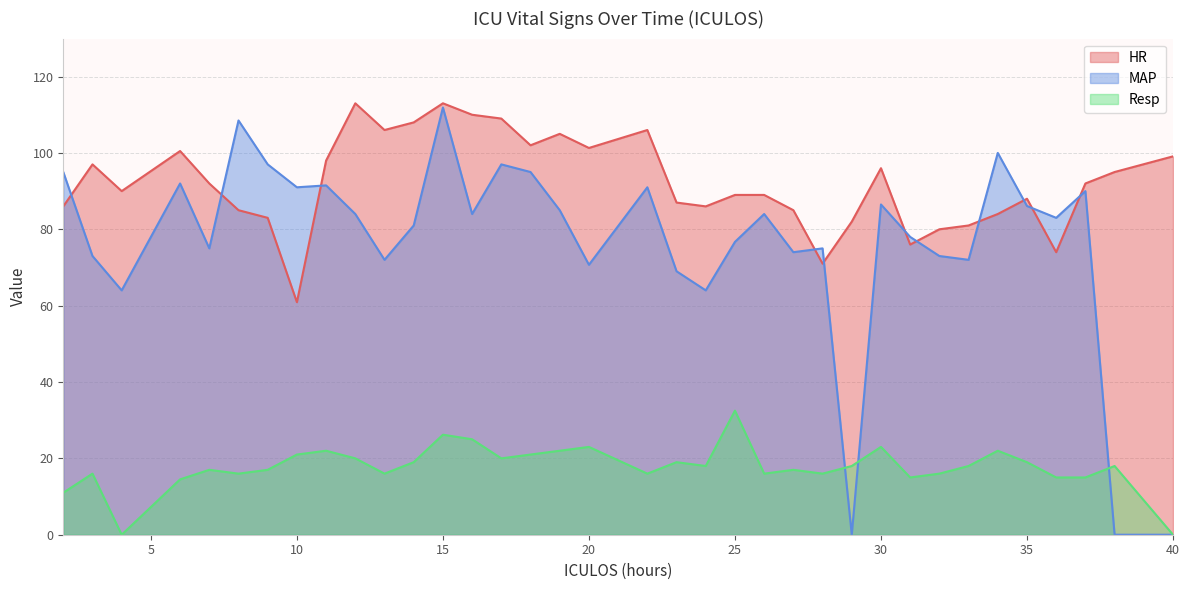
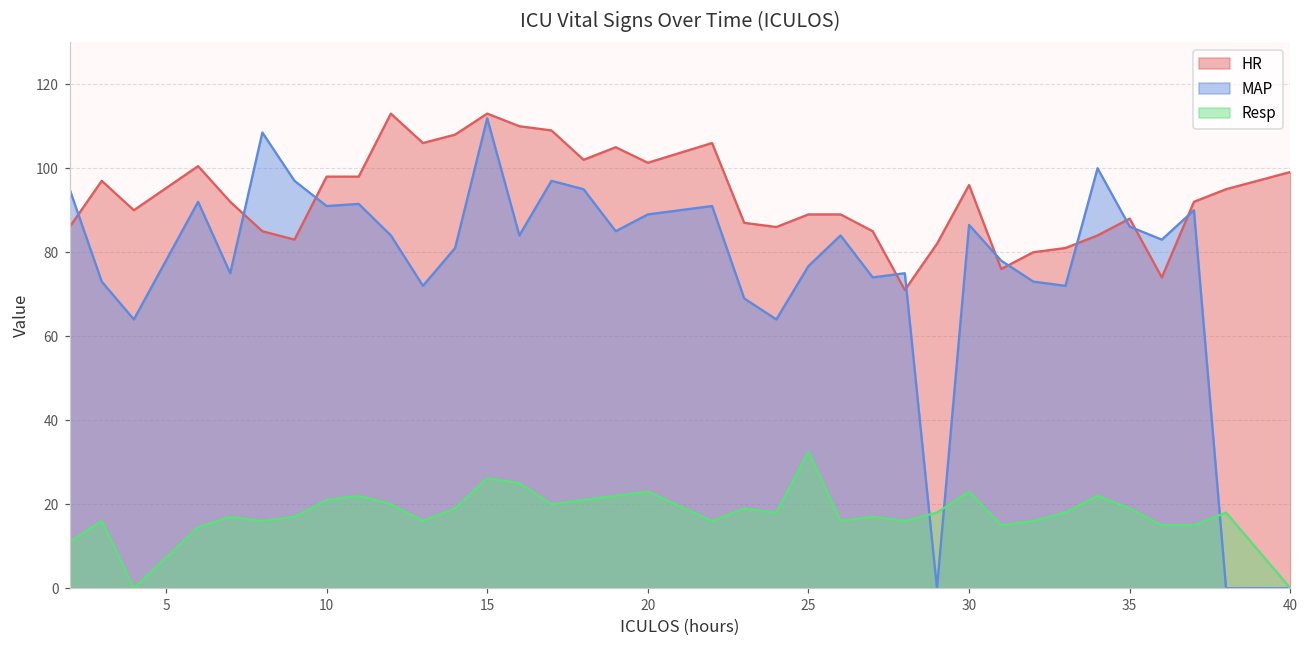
  {
    "HR": {
-     "10": 61,
+     "10": 98,
      "15": 113,
      "20": 101,
      "25": 89,
      "30": 96,
      "35": 88,
      "40": 99
    },
    "MAP": {
      "10": 91,
      "15": 112,
-     "20": 71,
+     "20": 89,
      "25": 77,
      "30": 87,
      "35": 86
    },
    "Resp": {
      "10": 21,
      "15": 26,
      "20": 23,
      "25": 33,
      "30": 23,
      "35": 19
    }
  }
